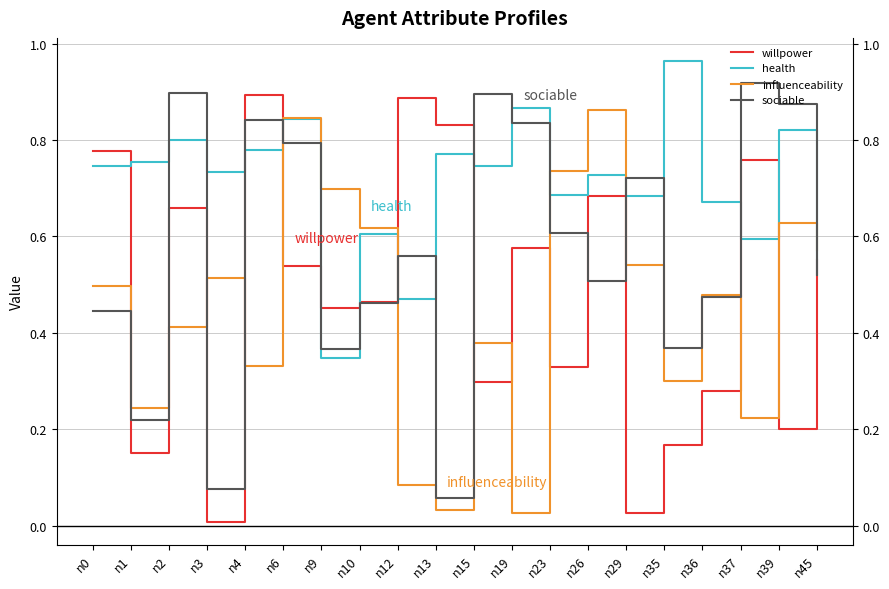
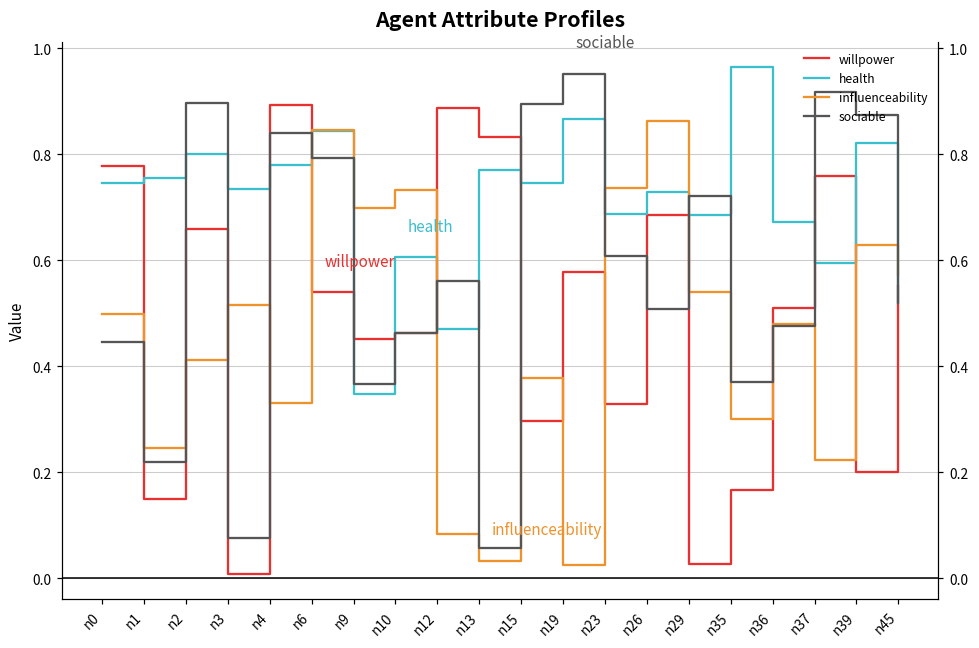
  {
    "willpower": {
      "n0": 0.78,
      "n1": 0.15,
      "n2": 0.66,
      "n3": 0.01,
      "n4": 0.89,
      "n6": 0.54,
      "n9": 0.45,
      "n12": 0.89,
      "n13": 0.83,
      "n15": 0.30,
      "n19": 0.58,
      "n23": 0.33,
      "n26": 0.68,
      "n29": 0.03,
      "n35": 0.17,
-     "n36": 0.28,
+     "n36": 0.51,
      "n37": 0.76,
      "n39": 0.20,
      "n45": 0.55
    },
    "health": {
      "n0": 0.75,
      "n1": 0.75,
      "n2": 0.80,
      "n3": 0.73,
      "n4": 0.78,
      "n9": 0.35,
      "n10": 0.61,
      "n12": 0.47,
      "n13": 0.77,
      "n15": 0.75,
      "n19": 0.87,
      "n23": 0.69,
      "n26": 0.73,
      "n29": 0.68,
      "n35": 0.96,
      "n36": 0.67,
      "n37": 0.59,
      "n39": 0.82
    },
    "influenceability": {
      "n0": 0.50,
      "n1": 0.24,
      "n2": 0.41,
      "n3": 0.51,
      "n4": 0.33,
      "n9": 0.70,
-     "n10": 0.62,
+     "n10": 0.73,
      "n12": 0.08,
      "n13": 0.03,
      "n15": 0.38,
      "n19": 0.03,
      "n23": 0.74,
      "n26": 0.86,
      "n29": 0.54,
      "n35": 0.30,
      "n37": 0.22,
      "n39": 0.63,
      "n45": 0.57
    },
    "sociable": {
      "n0": 0.45,
      "n1": 0.22,
      "n2": 0.90,
      "n3": 0.08,
      "n4": 0.84,
      "n6": 0.79,
      "n9": 0.37,
      "n12": 0.56,
      "n13": 0.06,
      "n15": 0.90,
-     "n19": 0.83,
+     "n19": 0.95,
      "n23": 0.61,
      "n26": 0.51,
      "n29": 0.72,
      "n35": 0.37,
      "n37": 0.92,
      "n39": 0.87
    }
  }
